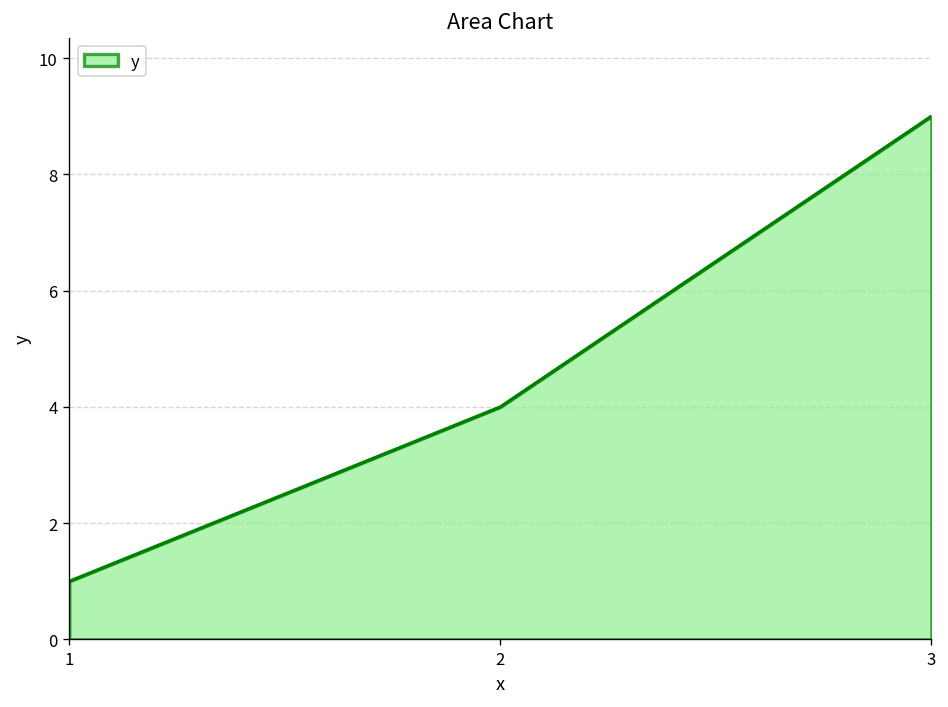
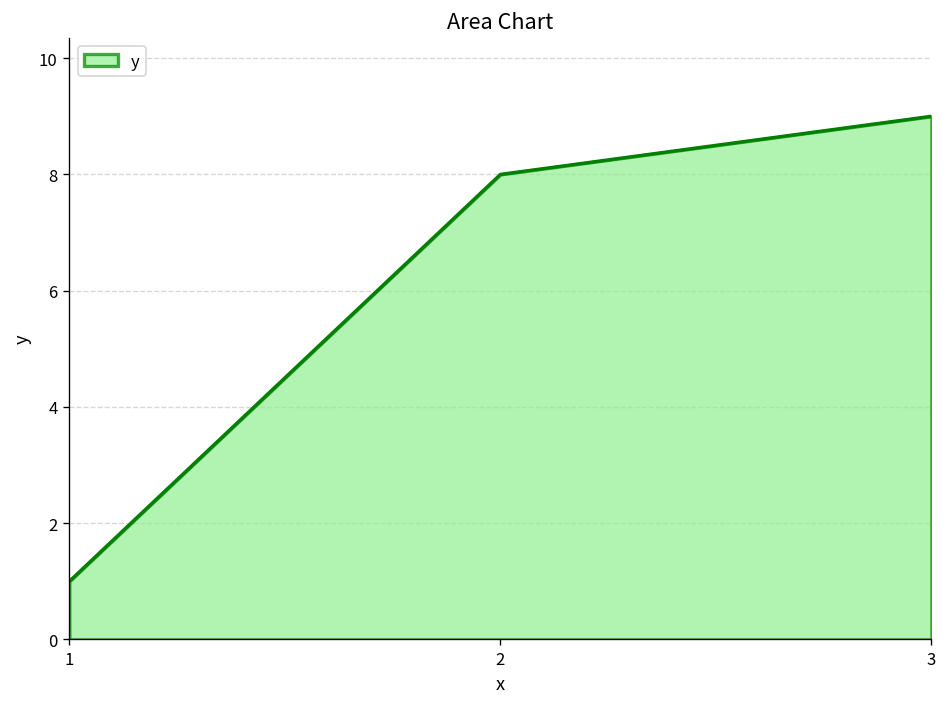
  {
    "1": 1,
-   "2": 4,
+   "2": 8,
    "3": 9
  }
